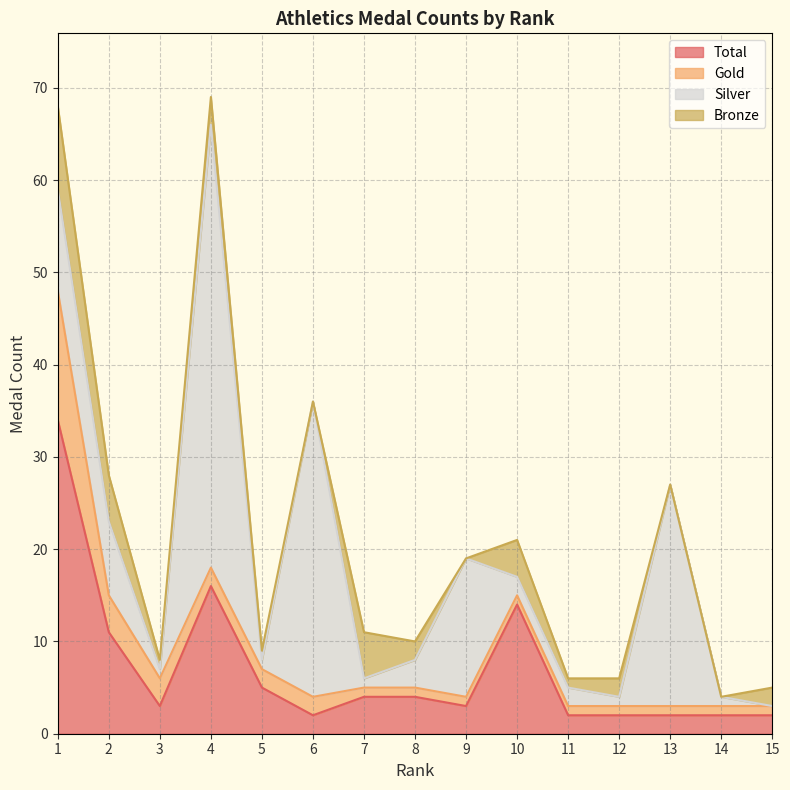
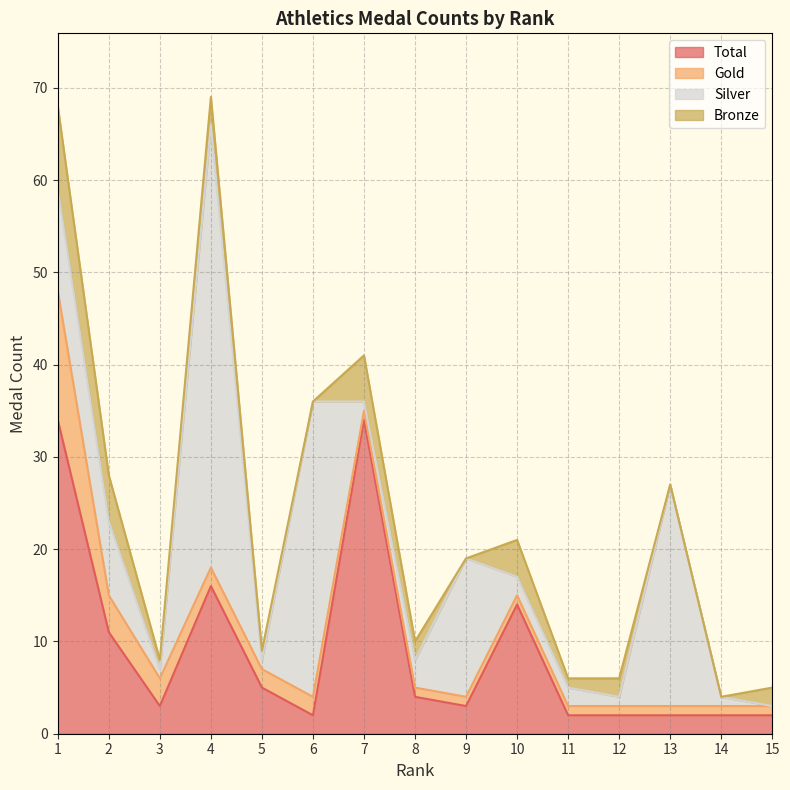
  {
    "Total": {
      "1": 34,
      "2": 11,
      "3": 3,
      "4": 16,
      "5": 5,
      "6": 2,
-     "7": 4,
+     "7": 34,
      "8": 4,
      "9": 3,
      "10": 14,
      "11": 2,
      "12": 2,
      "13": 2,
      "14": 2,
      "15": 2
    },
    "Silver": {
      "1": 11,
      "2": 8,
      "3": 1,
      "4": 48,
      "5": 1,
      "7": 1,
      "8": 3,
      "10": 2,
      "11": 2,
      "12": 1
    }
  }
